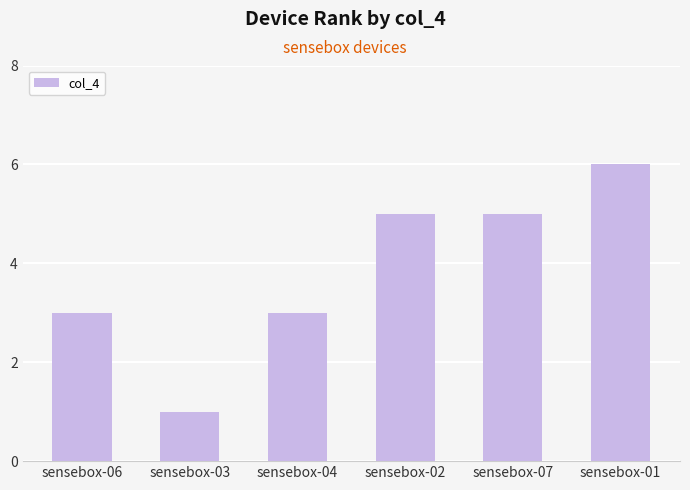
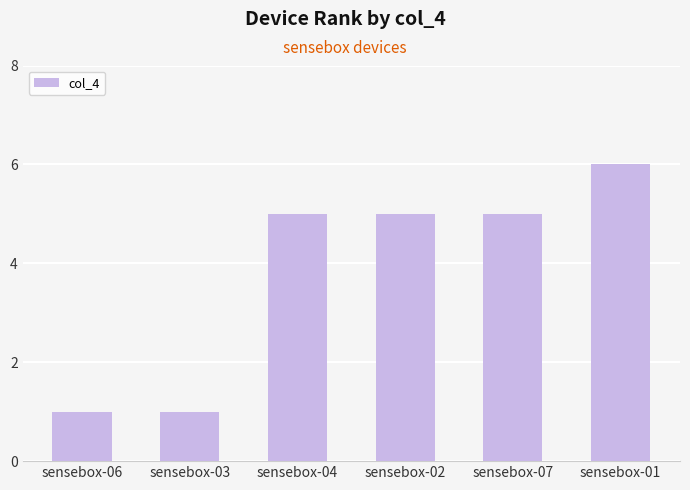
  {
-   "sensebox-06": 3,
+   "sensebox-06": 1,
    "sensebox-03": 1,
-   "sensebox-04": 3,
+   "sensebox-04": 5,
    "sensebox-02": 5,
    "sensebox-07": 5,
    "sensebox-01": 6
  }
